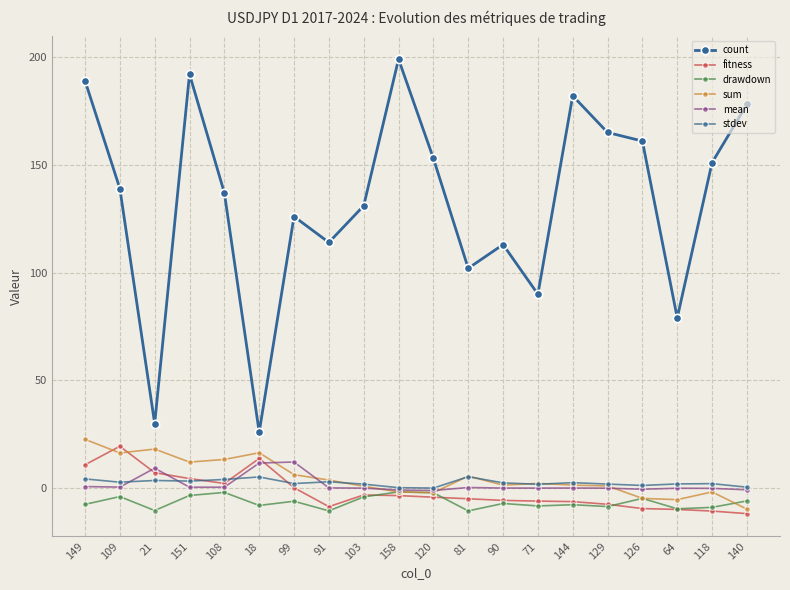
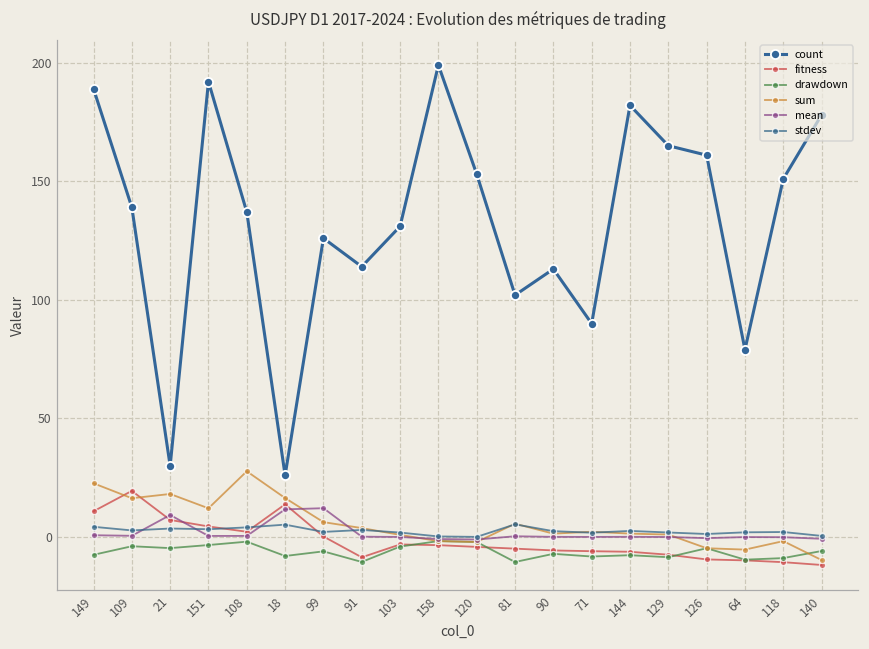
  {
    "fitness": {
      "149": 11,
      "109": 19,
      "21": 7,
      "108": 2,
      "18": 14,
      "99": 0,
      "91": -9,
      "158": -3,
      "120": -4,
      "81": -5,
      "90": -6,
      "71": -6,
      "144": -6,
      "126": -9,
      "118": -11,
      "140": -12
    },
    "drawdown": {
      "149": -7,
      "109": -4,
-     "21": -10,
+     "21": -5,
      "151": -3,
      "108": -2,
      "18": -8,
      "99": -6,
      "91": -11,
      "81": -11,
      "90": -7,
      "71": -8,
      "144": -8,
      "118": -9,
      "140": -6
    },
    "sum": {
      "149": 23,
      "109": 16,
      "21": 18,
      "151": 12,
-     "108": 13,
+     "108": 28,
      "18": 16,
      "99": 6,
      "64": -5,
      "118": -2,
      "140": -10
    },
    "mean": {
      "149": 1,
      "109": 1,
      "21": 9,
      "151": 0,
      "108": 0,
      "18": 12,
      "99": 12,
      "91": 0,
      "81": 0,
      "90": 0,
      "71": 0,
      "144": 0,
      "126": 0,
      "64": 0,
      "118": 0,
      "140": -1
    }
  }
